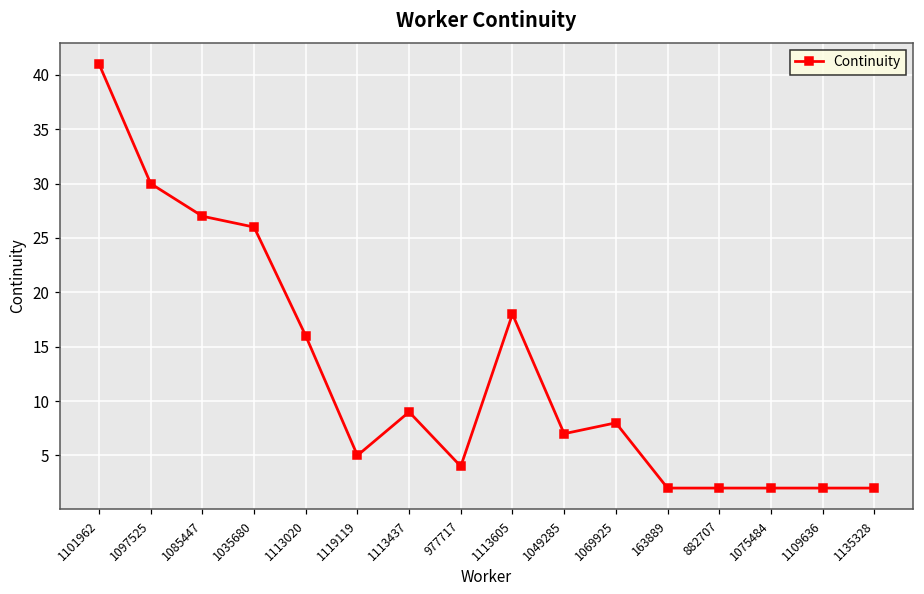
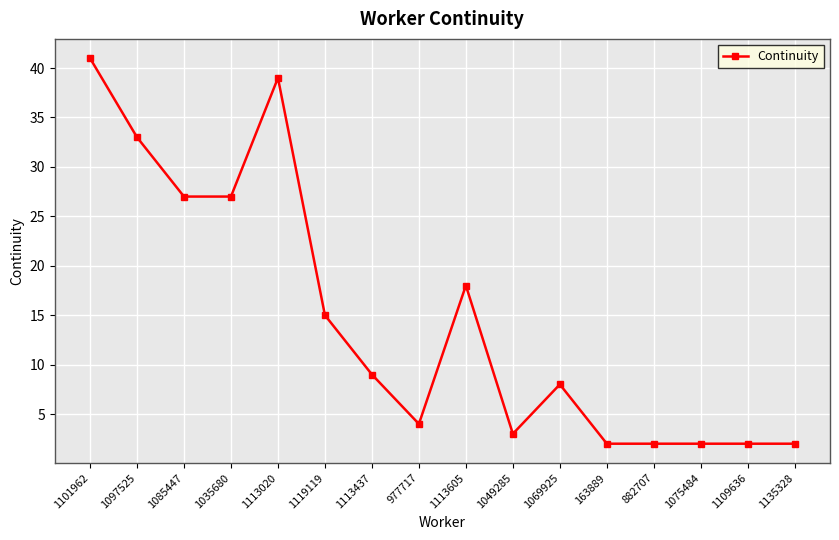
  {
    "1101962": 41,
-   "1097525": 30,
+   "1097525": 33,
    "1085447": 27,
-   "1035680": 26,
-   "1113020": 16,
-   "1119119": 5,
+   "1035680": 27,
+   "1113020": 39,
+   "1119119": 15,
    "1113437": 9,
    "977717": 4,
    "1113605": 18,
-   "1049285": 7,
+   "1049285": 3,
    "1069925": 8,
    "163889": 2,
    "882707": 2,
    "1075484": 2,
    "1109636": 2,
    "1135328": 2
  }
